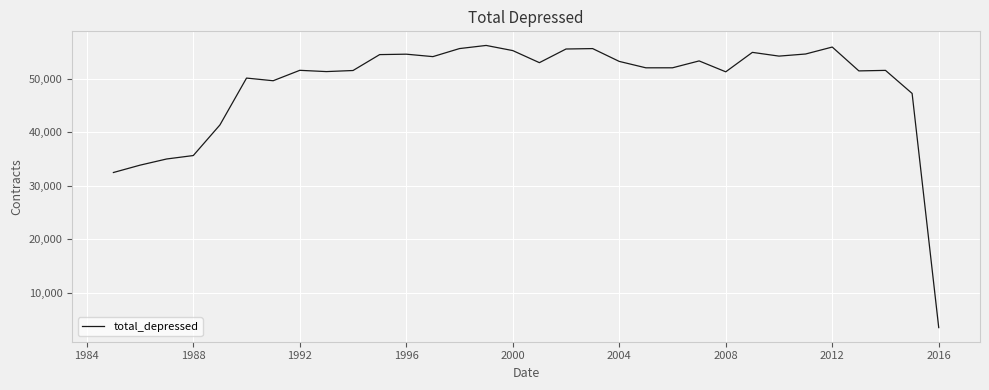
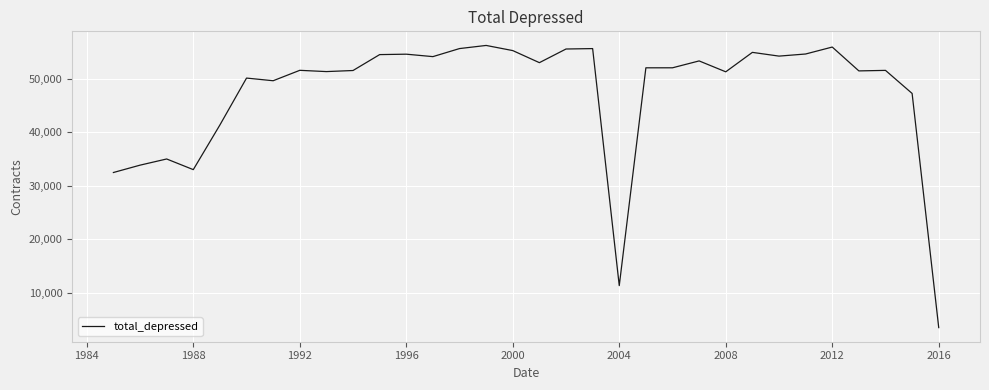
  {
-   "1988": "36,000",
+   "1988": "33,000",
    "1992": "52,000",
    "1996": "55,000",
    "2000": "55,000",
-   "2004": "53,000",
+   "2004": "11,000",
    "2008": "51,000",
    "2012": "56,000",
    "2016": "4,000"
  }
